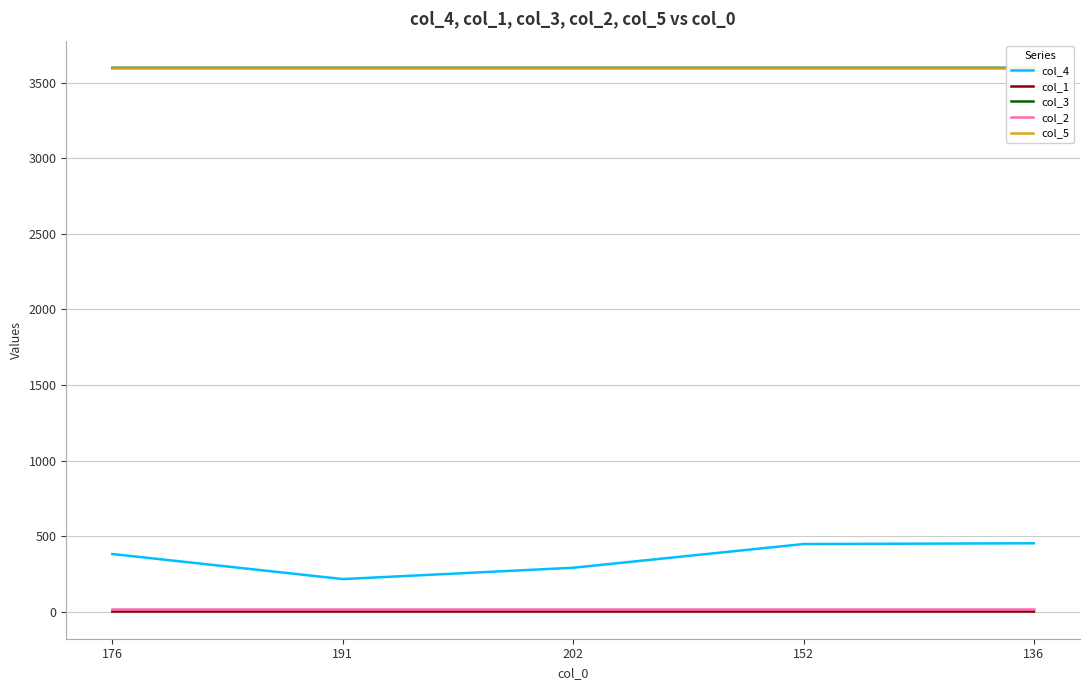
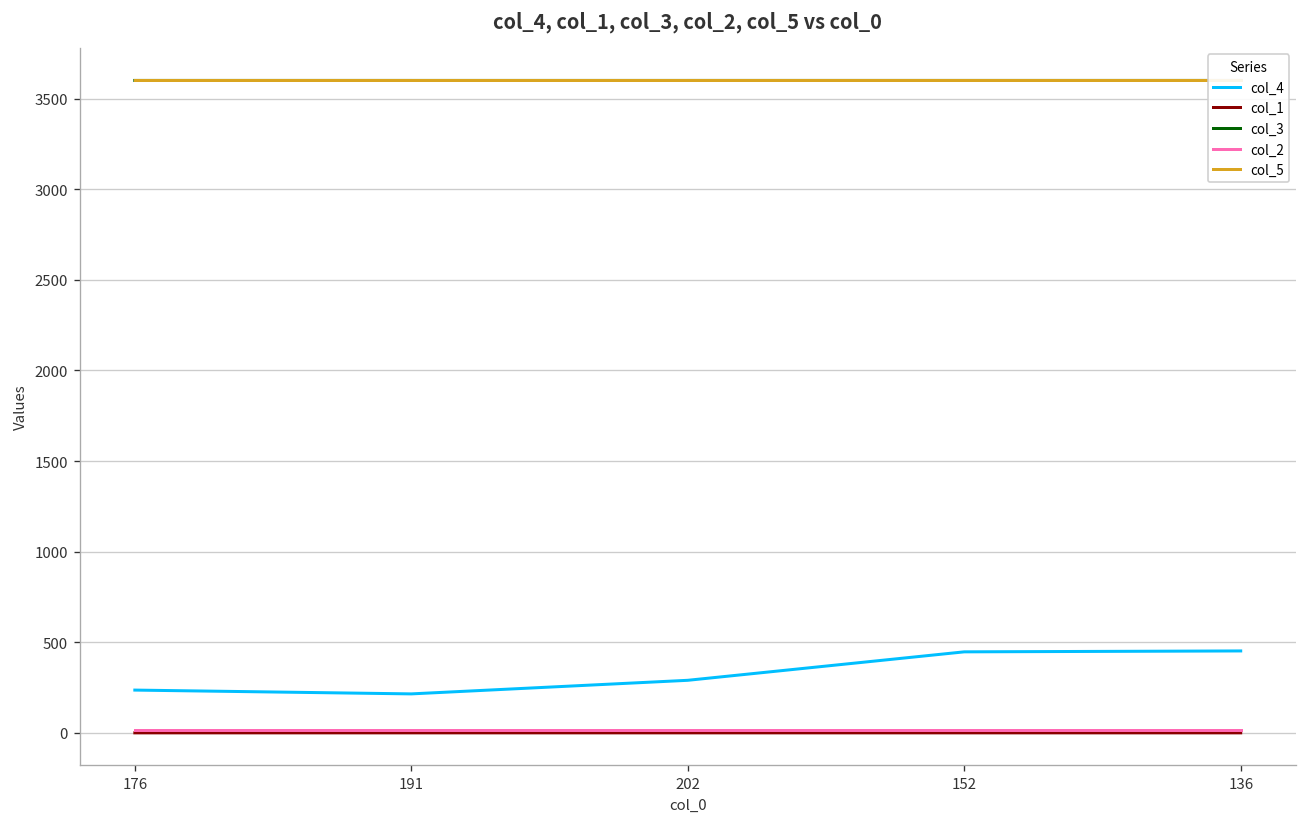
  {
    "col_4": {
-     "176": 380,
+     "176": 240,
      "191": 220,
      "202": 290,
      "152": 450,
      "136": 450
    },
    "col_1": {
      "176": 0,
      "191": 0,
      "202": 0,
      "152": 0,
      "136": 0
    },
    "col_5": {
      "176": 3600,
      "191": 3600,
      "202": 3600,
      "152": 3600
    },
    "col_2": {
      "176": 20,
      "191": 20,
      "202": 20,
      "152": 20,
      "136": 20
    }
  }
